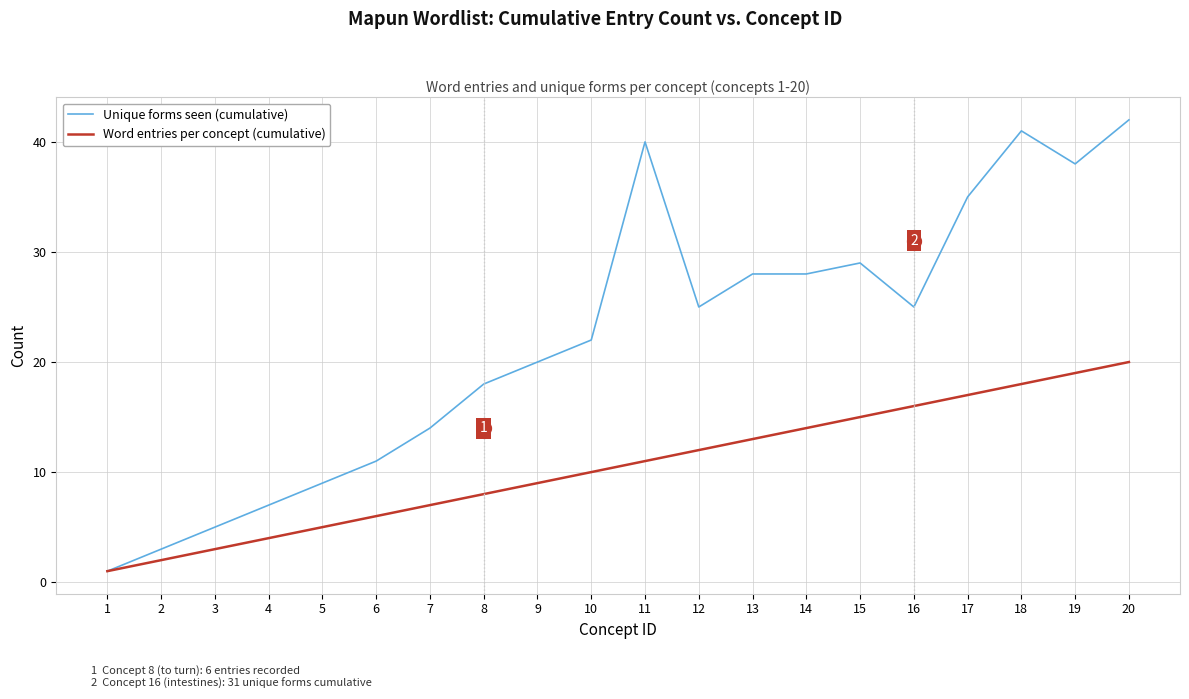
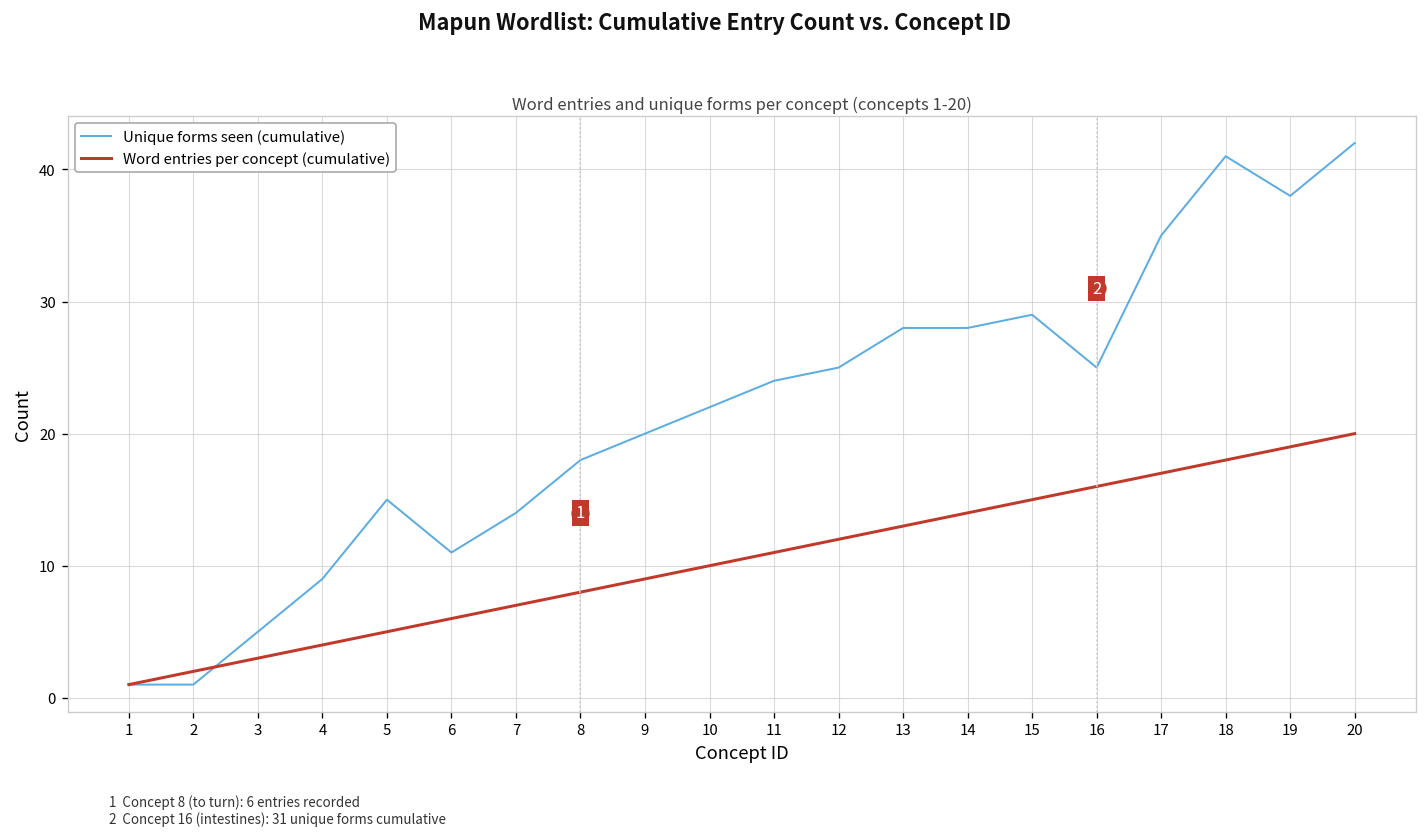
  {
    "Unique forms seen (cumulative)": {
-     "2": 3,
+     "2": 1,
      "3": 5,
-     "4": 7,
-     "5": 9,
+     "4": 9,
+     "5": 15,
      "6": 11,
      "7": 14,
      "8": 18,
      "9": 20,
      "10": 22,
-     "11": 40,
+     "11": 24,
      "12": 25,
      "13": 28,
      "14": 28,
      "15": 29,
      "16": 25,
      "17": 35,
      "18": 41,
      "19": 38,
      "20": 42
    }
  }
